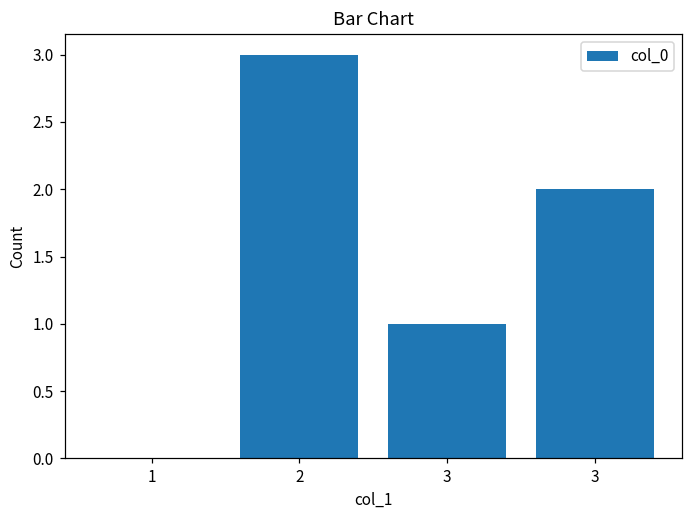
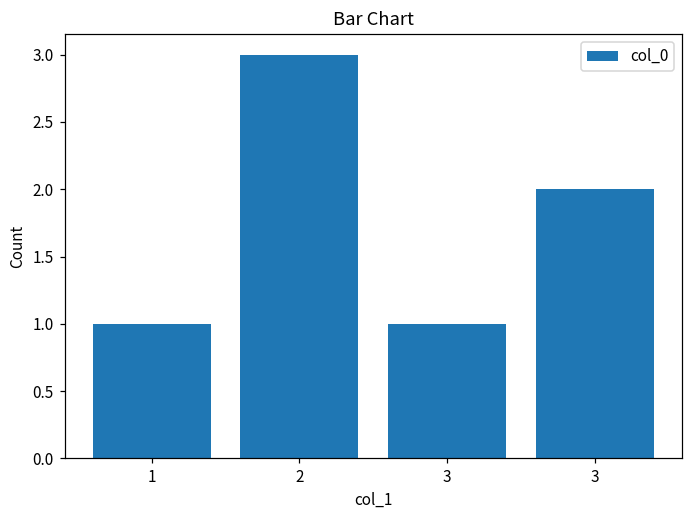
  {
-   "1": 0,
+   "1": 1,
    "2": 3
  }
